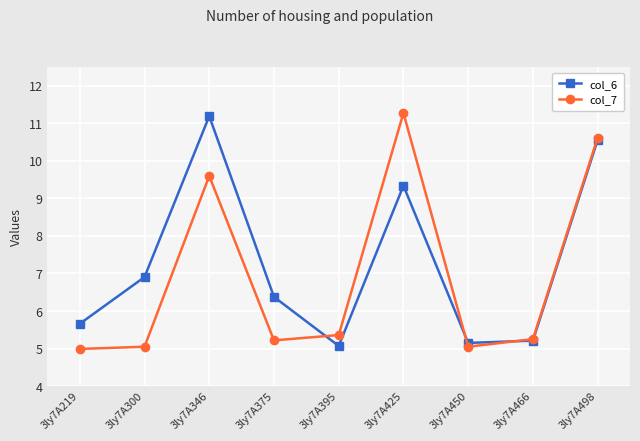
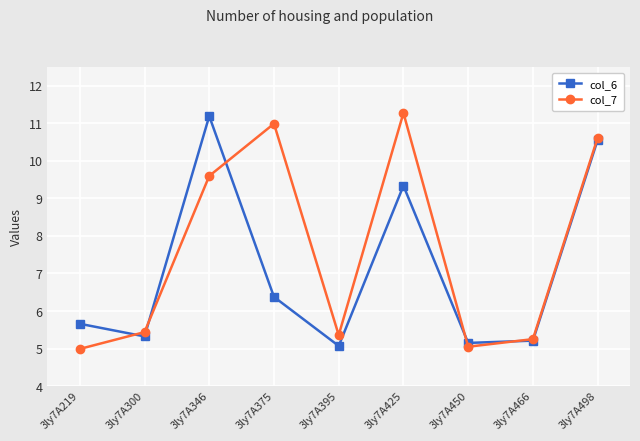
  {
    "col_6": {
      "3ly7A219": 5.7,
-     "3ly7A300": 6.9,
+     "3ly7A300": 5.3,
      "3ly7A346": 11.2,
      "3ly7A375": 6.4,
      "3ly7A395": 5.1,
      "3ly7A425": 9.3,
      "3ly7A450": 5.2
    },
    "col_7": {
      "3ly7A219": 5.0,
-     "3ly7A300": 5.0,
+     "3ly7A300": 5.4,
      "3ly7A346": 9.6,
-     "3ly7A375": 5.2,
+     "3ly7A375": 11.0,
      "3ly7A395": 5.4,
      "3ly7A425": 11.3,
      "3ly7A450": 5.0
    }
  }
